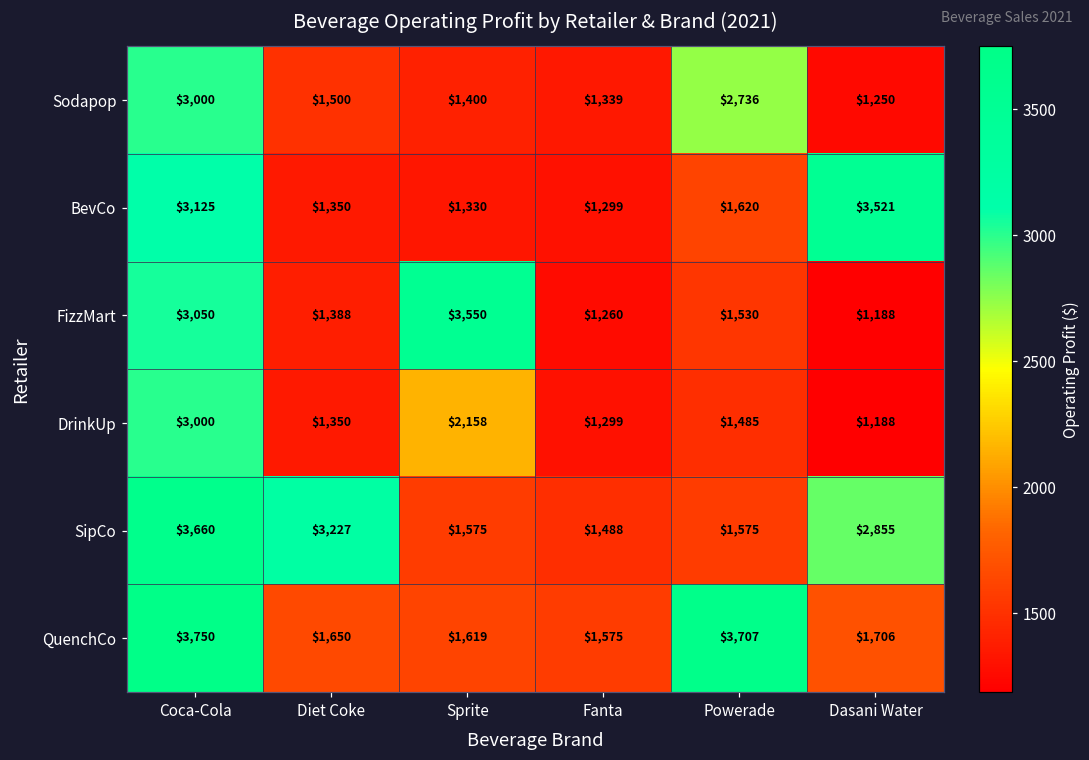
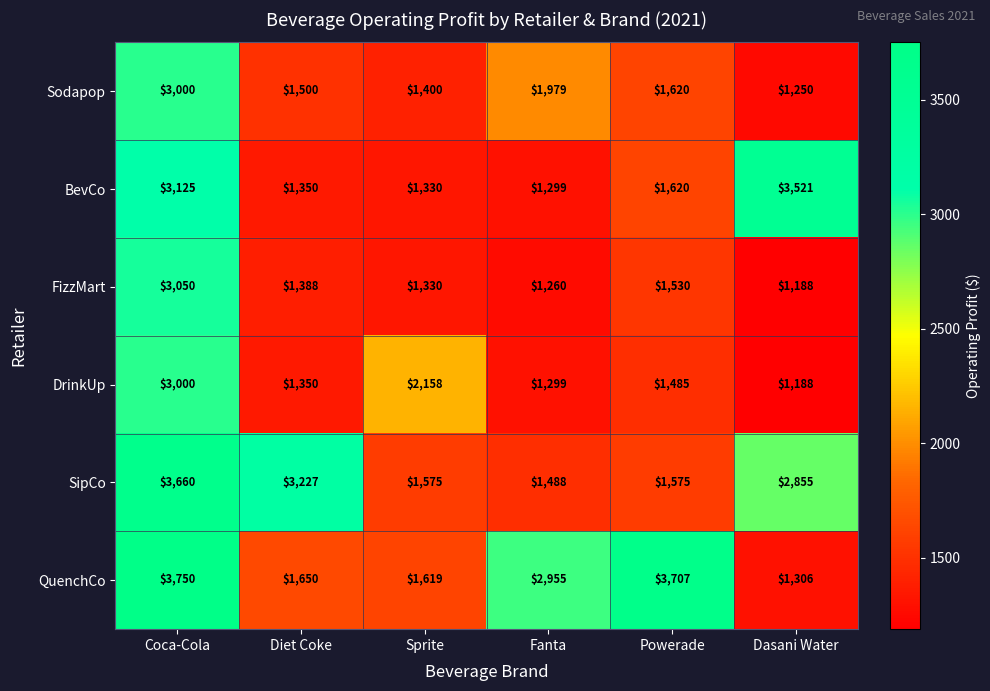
  {
    "Sodapop": {
      "Coca-Cola": "$3,000",
      "Diet Coke": "$1,500",
      "Sprite": "$1,400",
-     "Fanta": "$1,339",
-     "Powerade": "$2,736",
+     "Fanta": "$1,979",
+     "Powerade": "$1,620",
      "Dasani Water": "$1,250"
    },
    "BevCo": {
      "Coca-Cola": "$3,125",
      "Diet Coke": "$1,350",
      "Sprite": "$1,330",
      "Fanta": "$1,299",
      "Powerade": "$1,620",
      "Dasani Water": "$3,521"
    },
    "FizzMart": {
      "Coca-Cola": "$3,050",
      "Diet Coke": "$1,388",
-     "Sprite": "$3,550",
+     "Sprite": "$1,330",
      "Fanta": "$1,260",
      "Powerade": "$1,530",
      "Dasani Water": "$1,188"
    },
    "DrinkUp": {
      "Coca-Cola": "$3,000",
      "Diet Coke": "$1,350",
      "Sprite": "$2,158",
      "Fanta": "$1,299",
      "Powerade": "$1,485",
      "Dasani Water": "$1,188"
    },
    "SipCo": {
      "Coca-Cola": "$3,660",
      "Diet Coke": "$3,227",
      "Sprite": "$1,575",
      "Fanta": "$1,488",
      "Powerade": "$1,575",
      "Dasani Water": "$2,855"
    },
    "QuenchCo": {
      "Coca-Cola": "$3,750",
      "Diet Coke": "$1,650",
      "Sprite": "$1,619",
-     "Fanta": "$1,575",
+     "Fanta": "$2,955",
      "Powerade": "$3,707",
-     "Dasani Water": "$1,706"
+     "Dasani Water": "$1,306"
    }
  }
